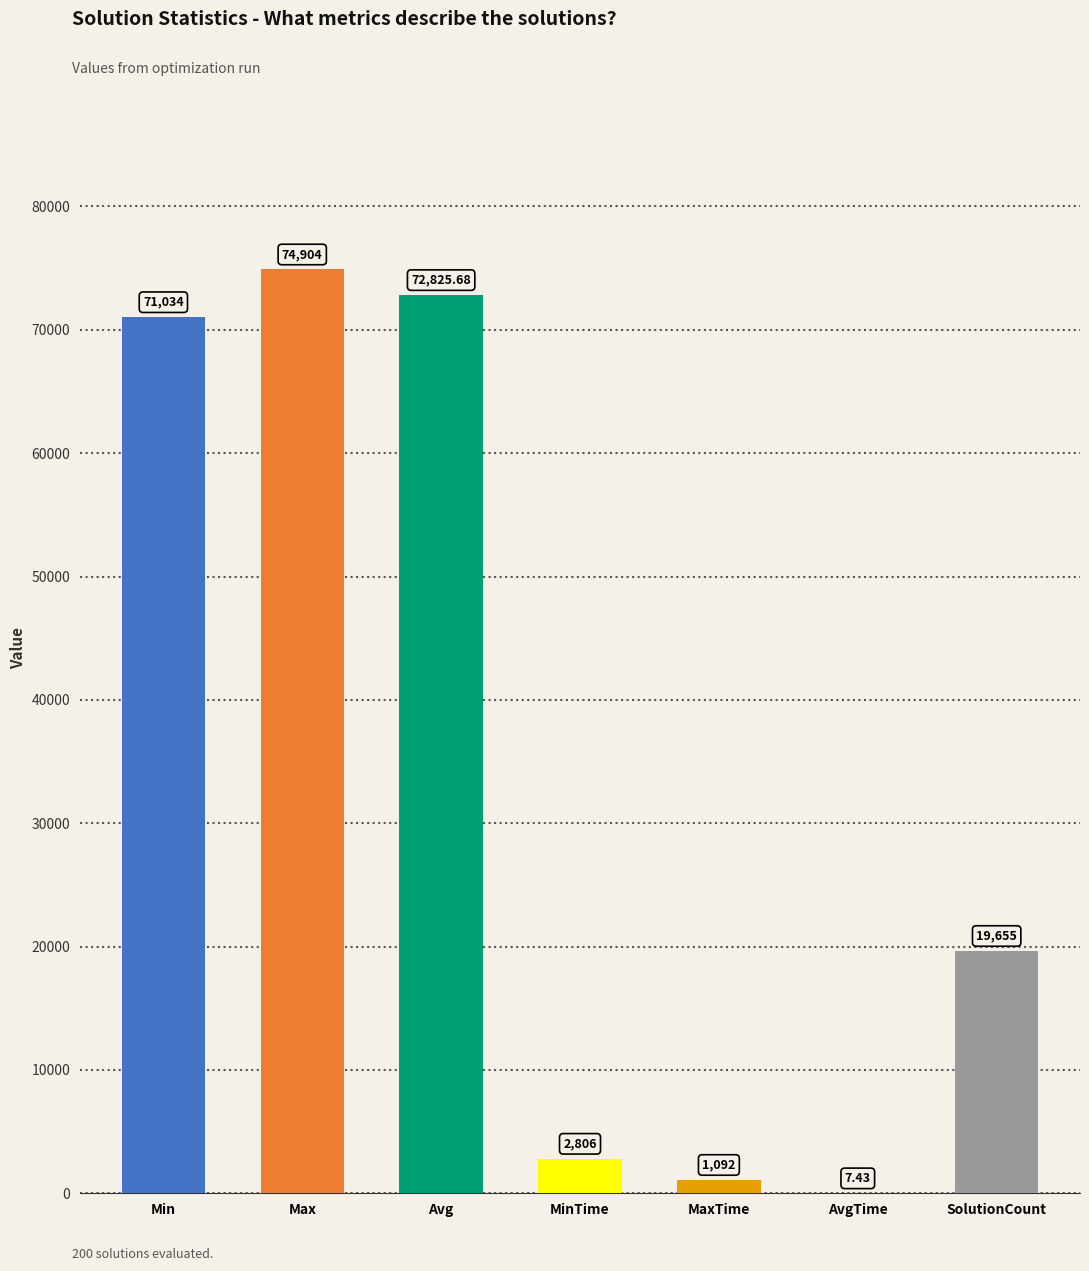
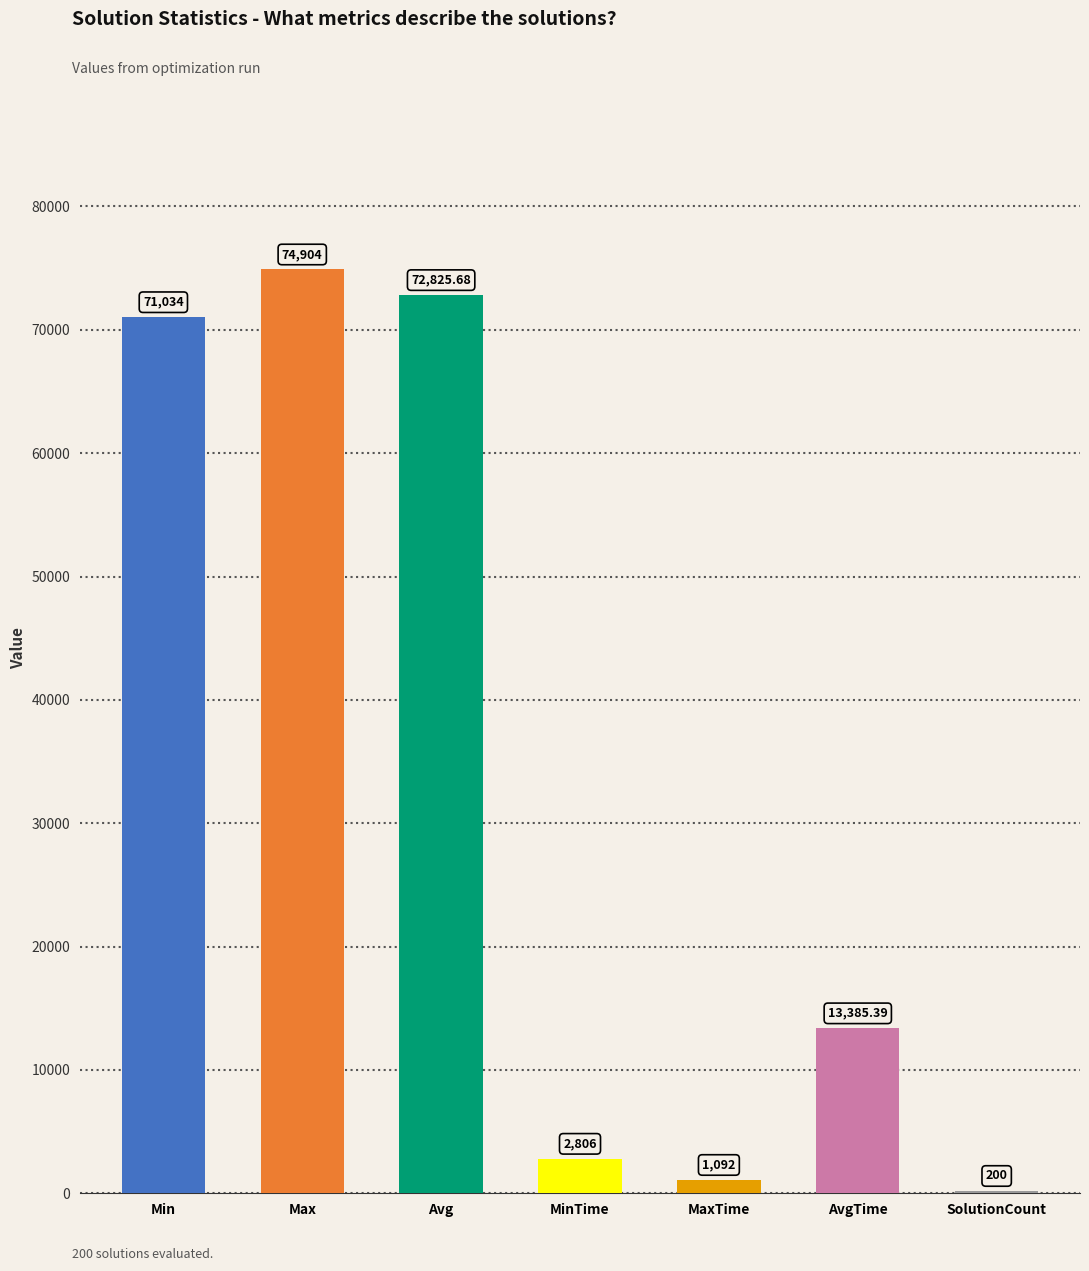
  {
-   "AvgTime": "7.43",
-   "SolutionCount": "19,655"
+   "AvgTime": "13,385.39",
+   "SolutionCount": "200"
  }
